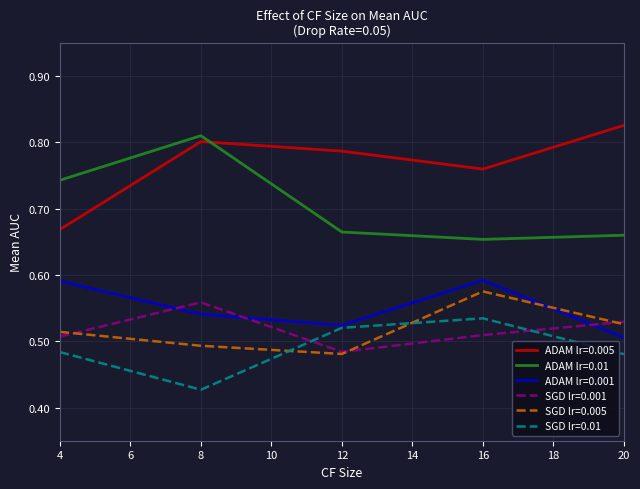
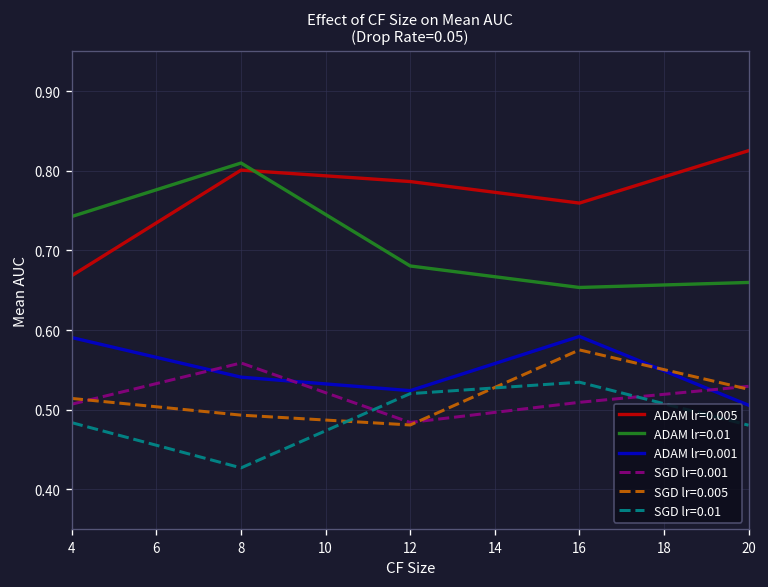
  {
    "ADAM lr=0.005": {
      "4": 0.67,
      "8": 0.80,
      "12": 0.79,
      "16": 0.76,
      "20": 0.83
    },
    "ADAM lr=0.01": {
      "4": 0.74,
      "8": 0.81,
-     "12": 0.66,
+     "12": 0.68,
      "16": 0.65,
      "20": 0.66
    },
    "ADAM lr=0.001": {
      "4": 0.59,
      "8": 0.54,
      "16": 0.59,
      "20": 0.51
    },
    "SGD lr=0.001": {
      "4": 0.51,
      "8": 0.56,
      "16": 0.51
    },
    "SGD lr=0.005": {
      "4": 0.51,
      "8": 0.49,
      "16": 0.58
    },
    "SGD lr=0.01": {
      "4": 0.48,
      "8": 0.43,
      "16": 0.53,
      "20": 0.48
    }
  }
